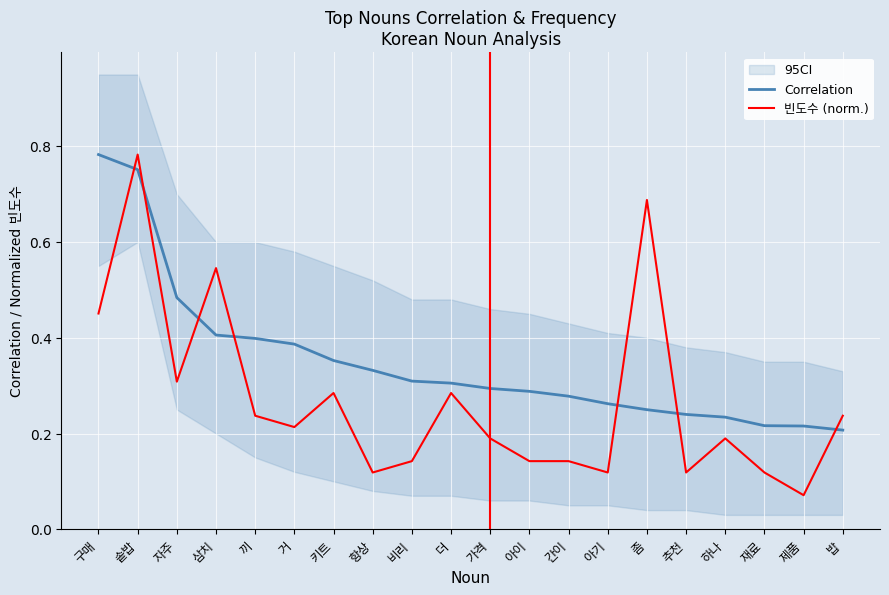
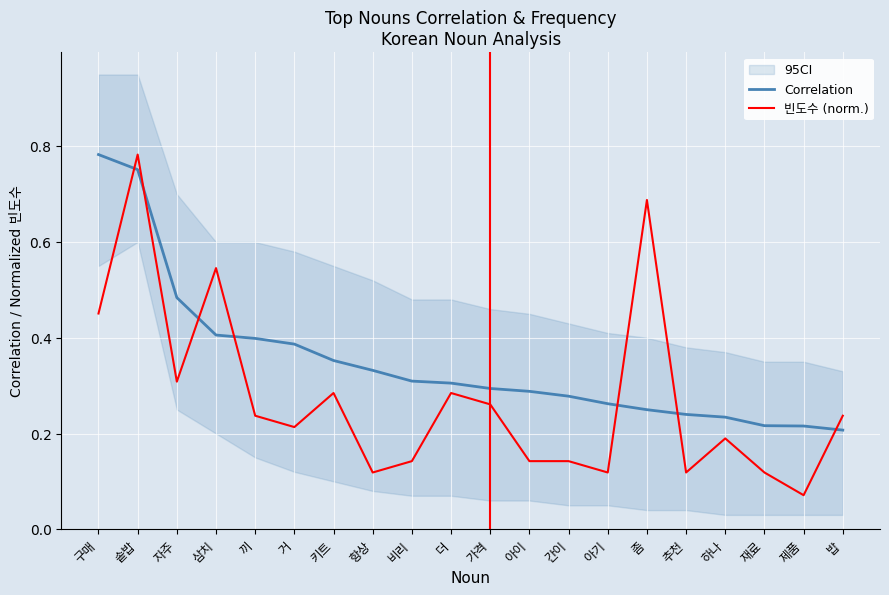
  {
    "빈도수 (norm.)": {
      "구매": 0.45,
      "솥밥": 0.78,
      "자주": 0.31,
      "삼치": 0.55,
      "끼": 0.24,
      "거": 0.21,
      "키트": 0.28,
      "항상": 0.12,
      "비리": 0.14,
      "더": 0.28,
-     "가격": 0.19,
+     "가격": 0.26,
      "아이": 0.14,
      "간이": 0.14,
      "아기": 0.12,
      "좀": 0.69,
      "추천": 0.12,
      "하나": 0.19,
      "재료": 0.12,
      "제품": 0.07,
      "밥": 0.24
    }
  }
